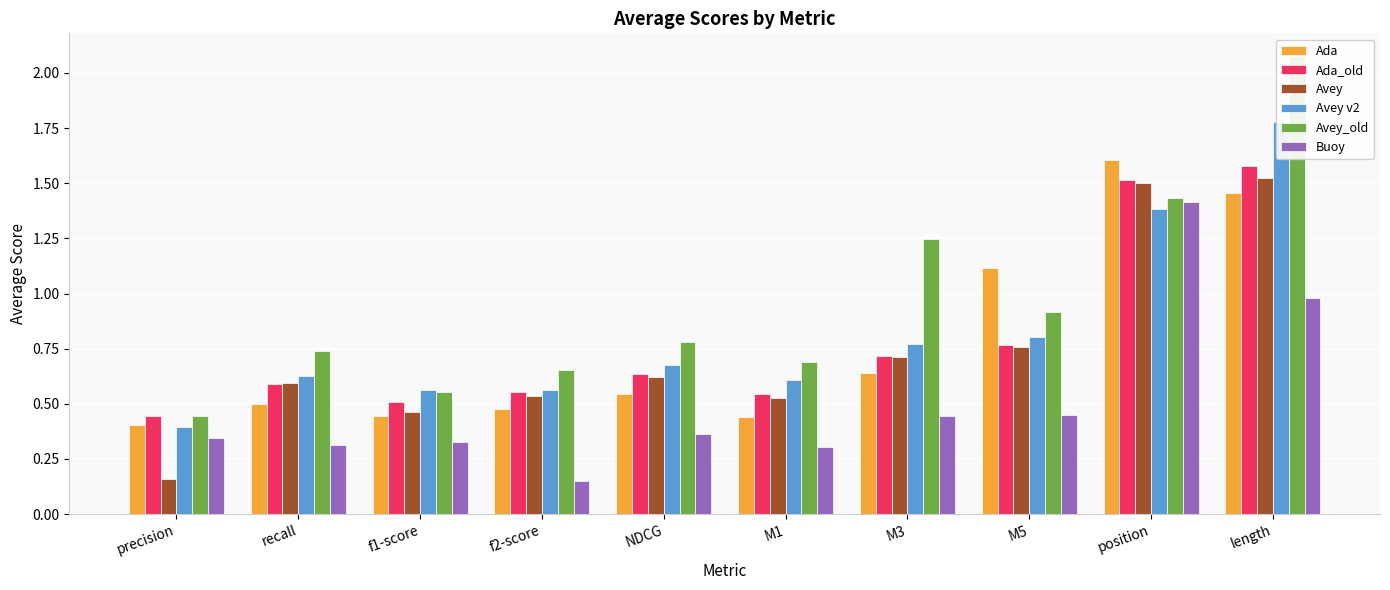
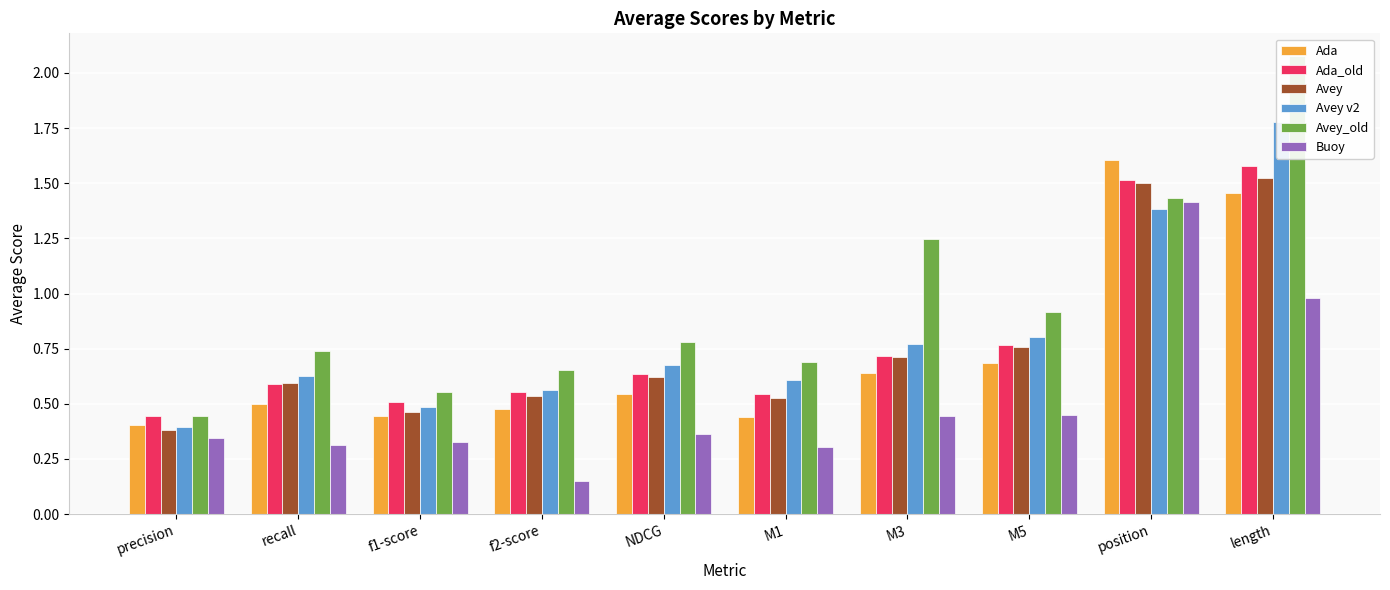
  {
    "Ada": {
      "precision": 0.40,
      "recall": 0.50,
      "f1-score": 0.45,
      "f2-score": 0.48,
      "NDCG": 0.54,
      "M1": 0.44,
      "M3": 0.64,
-     "M5": 1.12,
+     "M5": 0.69,
      "position": 1.60,
      "length": 1.46
    },
    "Ada_old": {
      "precision": 0.45,
      "recall": 0.59,
      "f1-score": 0.51,
      "f2-score": 0.55,
      "NDCG": 0.64,
      "M1": 0.54,
      "M3": 0.72,
      "M5": 0.77,
      "position": 1.52,
      "length": 1.58
    },
    "Avey": {
-     "precision": 0.16,
+     "precision": 0.38,
      "recall": 0.60,
      "f1-score": 0.47,
      "f2-score": 0.54,
      "NDCG": 0.62,
      "M1": 0.53,
      "M3": 0.71,
      "M5": 0.76,
      "position": 1.50,
      "length": 1.53
    },
    "Avey v2": {
      "precision": 0.40,
      "recall": 0.63,
-     "f1-score": 0.56,
+     "f1-score": 0.49,
      "f2-score": 0.56,
      "NDCG": 0.68,
      "M1": 0.61,
      "M3": 0.77,
      "M5": 0.80,
      "position": 1.38
    },
    "Avey_old": {
      "precision": 0.44,
      "recall": 0.74,
      "f1-score": 0.56,
      "f2-score": 0.65,
      "NDCG": 0.78,
      "M1": 0.69,
      "M3": 1.25,
      "M5": 0.92,
      "position": 1.43
    },
    "Buoy": {
      "precision": 0.34,
      "recall": 0.31,
      "f1-score": 0.33,
      "f2-score": 0.15,
      "NDCG": 0.36,
      "M1": 0.30,
      "M3": 0.45,
      "M5": 0.45,
      "position": 1.42,
      "length": 0.98
    }
  }
